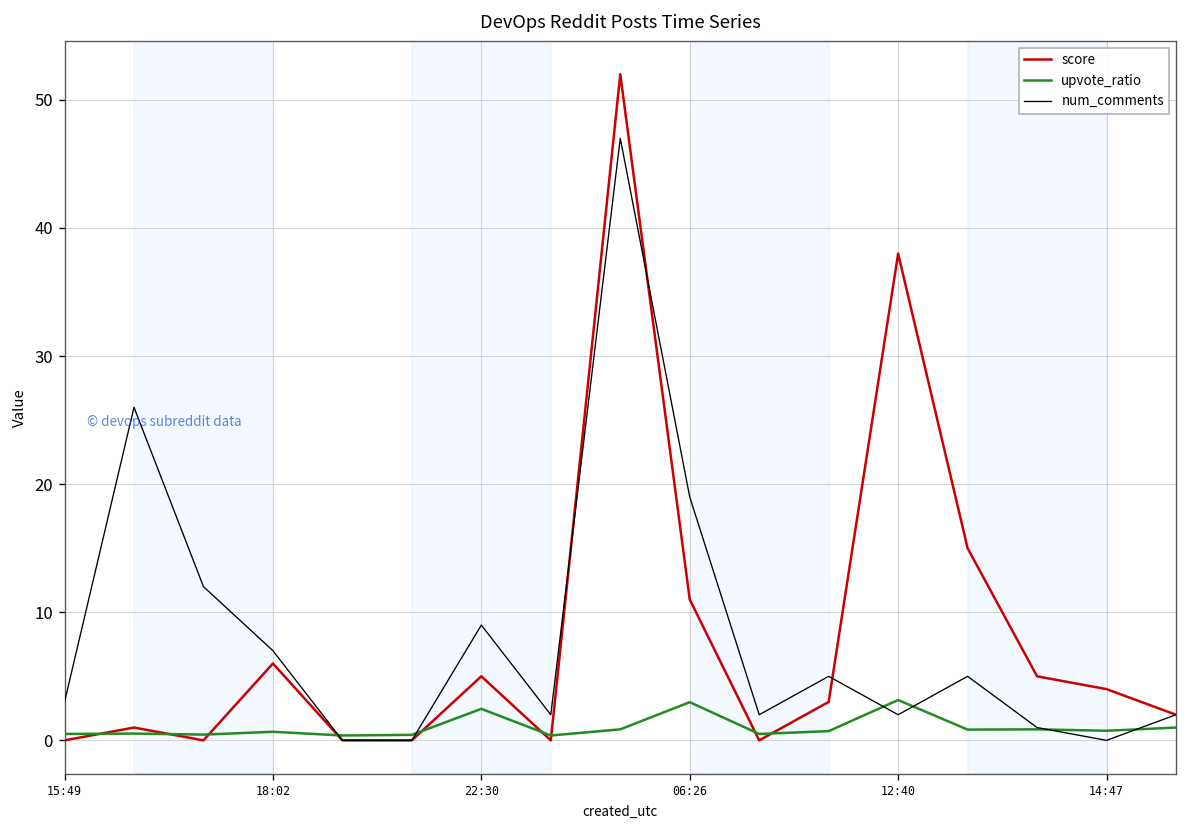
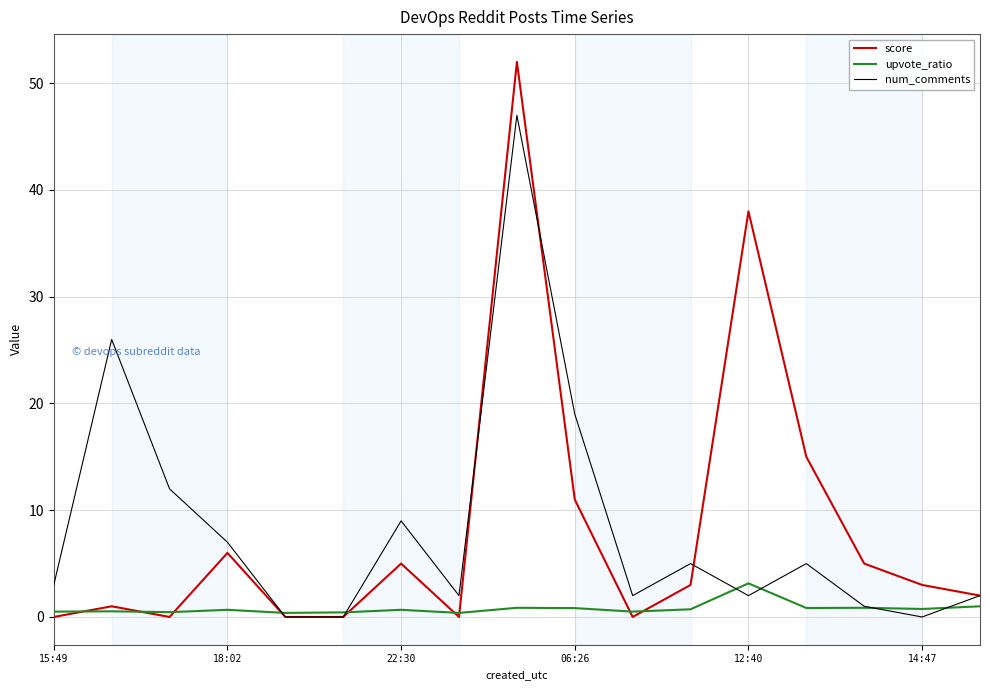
  {
    "score": {
      "15:49": 0,
      "18:02": 6,
      "22:30": 5,
      "06:26": 11,
      "12:40": 38,
-     "14:47": 4
+     "14:47": 3
    },
    "upvote_ratio": {
      "15:49": 0.5,
      "18:02": 0.7,
-     "22:30": 2.5,
-     "06:26": 3.0,
+     "22:30": 0.7,
+     "06:26": 0.8,
      "12:40": 3.2,
      "14:47": 0.8
    },
    "num_comments": {
      "15:49": 3.0,
      "18:02": 7.0,
      "22:30": 9.0,
      "06:26": 19.0,
      "12:40": 2.0,
      "14:47": 0.0
    }
  }
